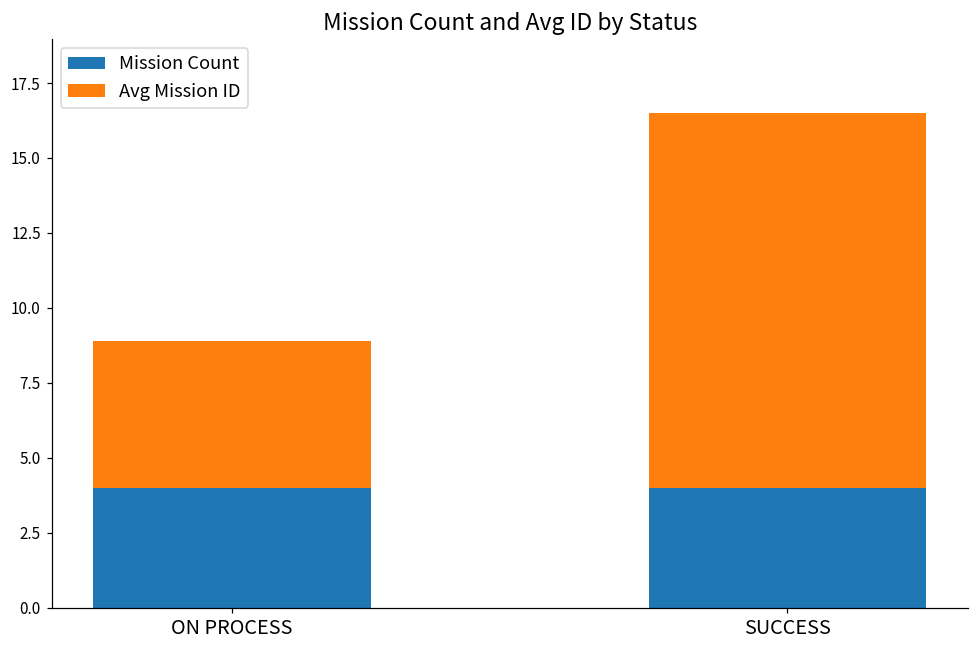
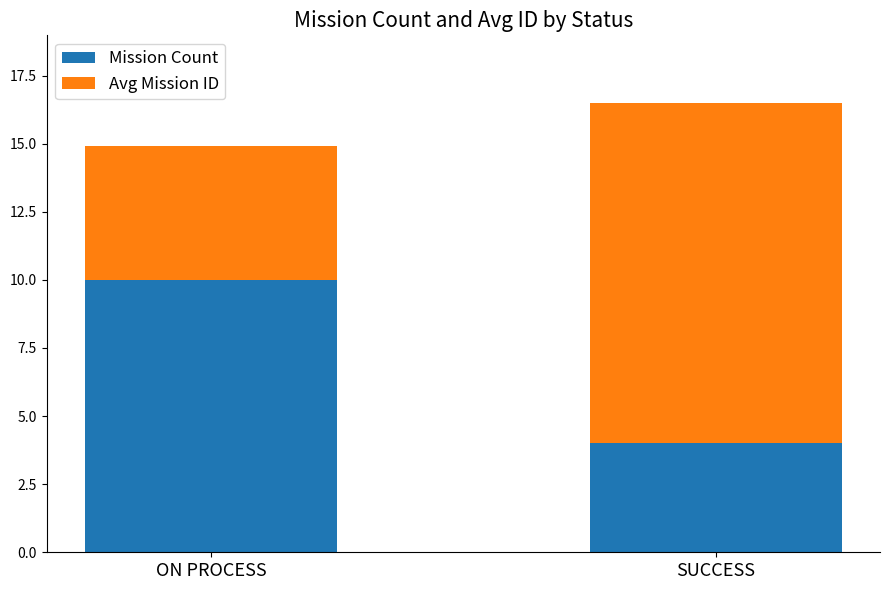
  {
    "Mission Count": {
-     "ON PROCESS": 4,
+     "ON PROCESS": 10,
      "SUCCESS": 4
    },
    "Avg Mission ID": {
      "ON PROCESS": 4.9,
      "SUCCESS": 12.5
    }
  }
